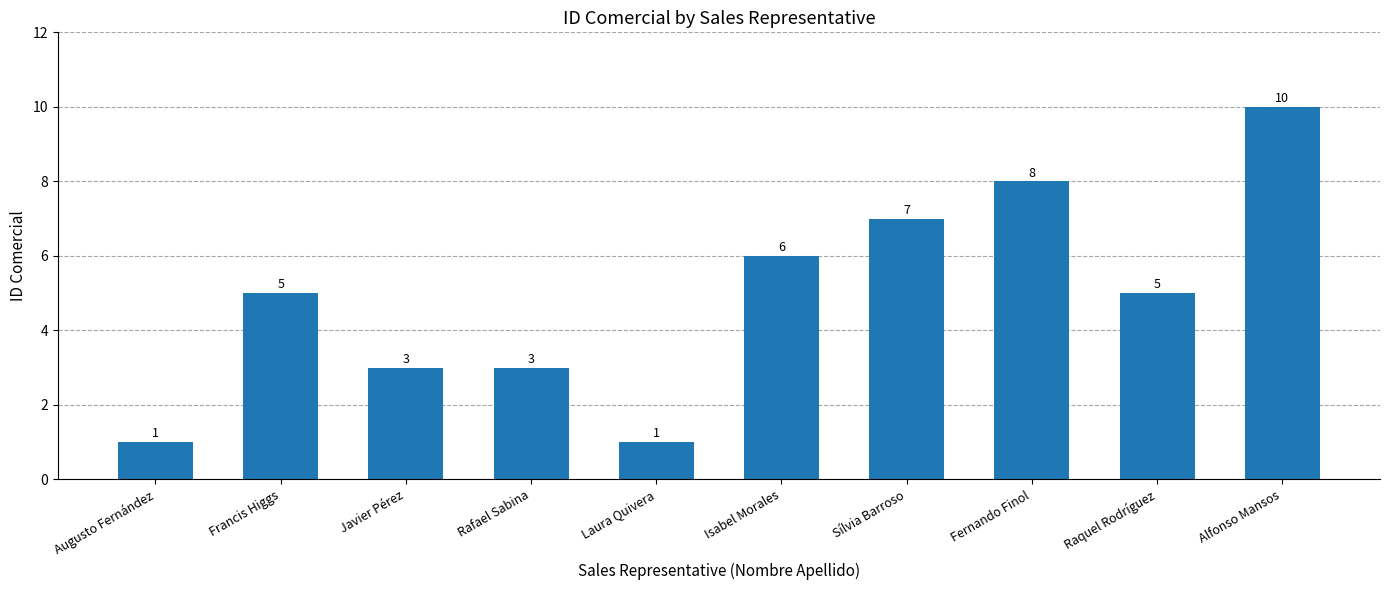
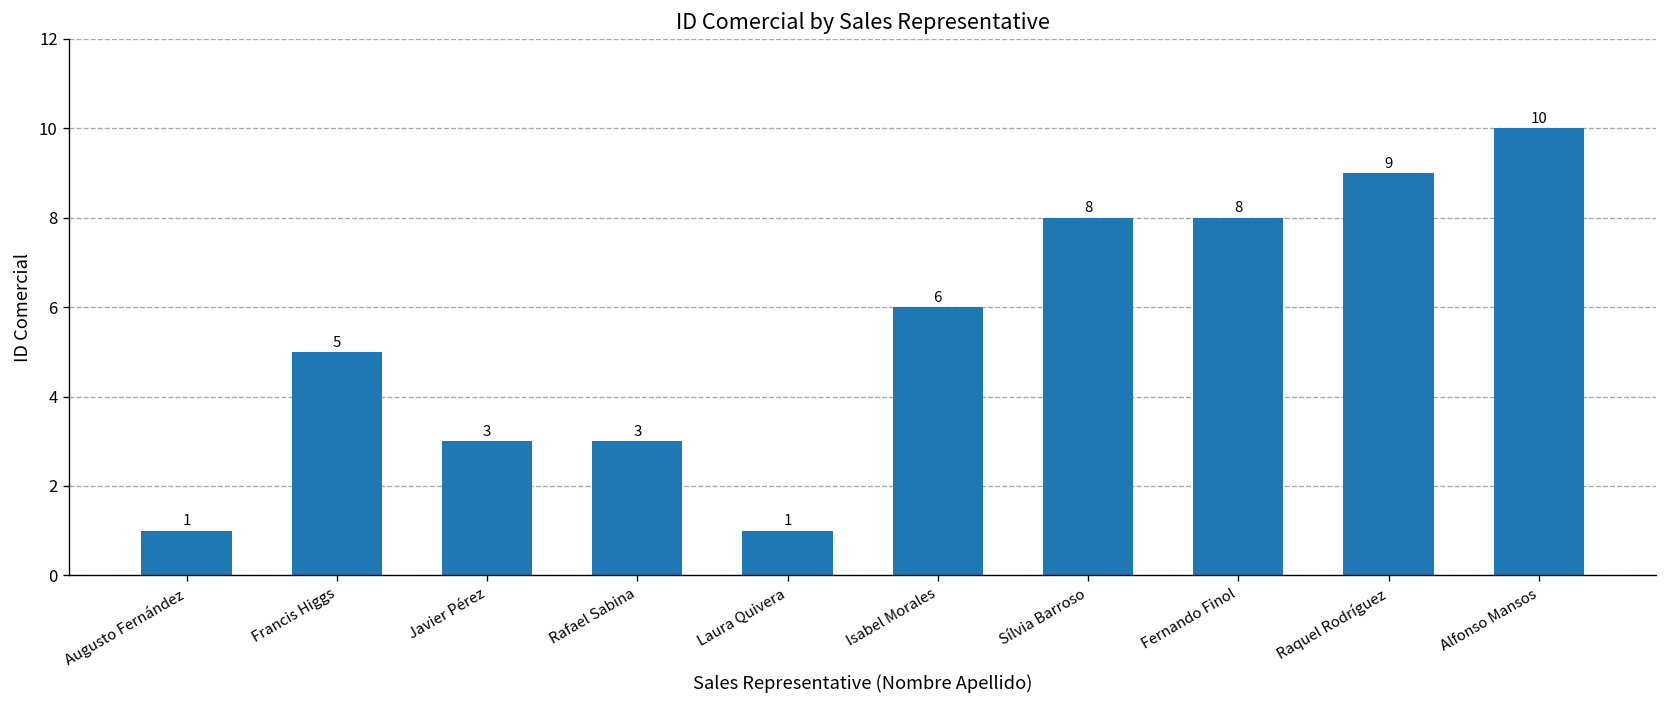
  {
    "Augusto Fernández": 1,
    "Francis Higgs": 5,
    "Javier Pérez": 3,
    "Rafael Sabina": 3,
    "Laura Quivera": 1,
    "Isabel Morales": 6,
-   "Sílvia Barroso": 7,
+   "Sílvia Barroso": 8,
    "Fernando Finol": 8,
-   "Raquel Rodríguez": 5,
+   "Raquel Rodríguez": 9,
    "Alfonso Mansos": 10
  }
